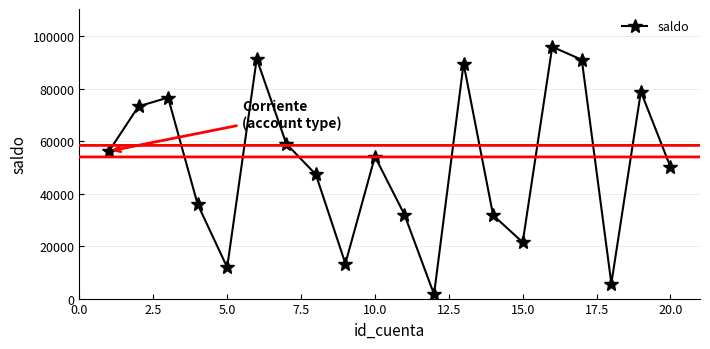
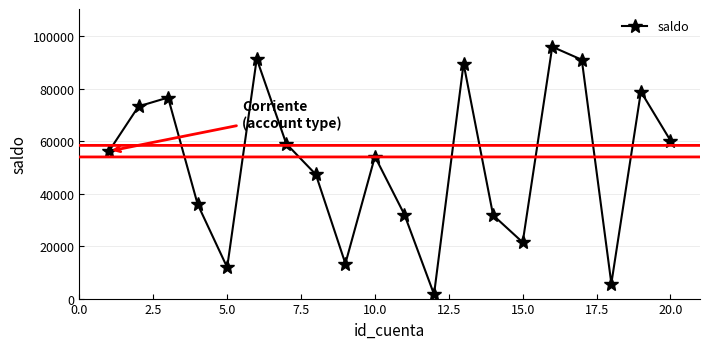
  {
    "5.0": 12000,
    "10.0": 54000,
    "15.0": 21000,
-   "20.0": 50000
+   "20.0": 60000
  }
